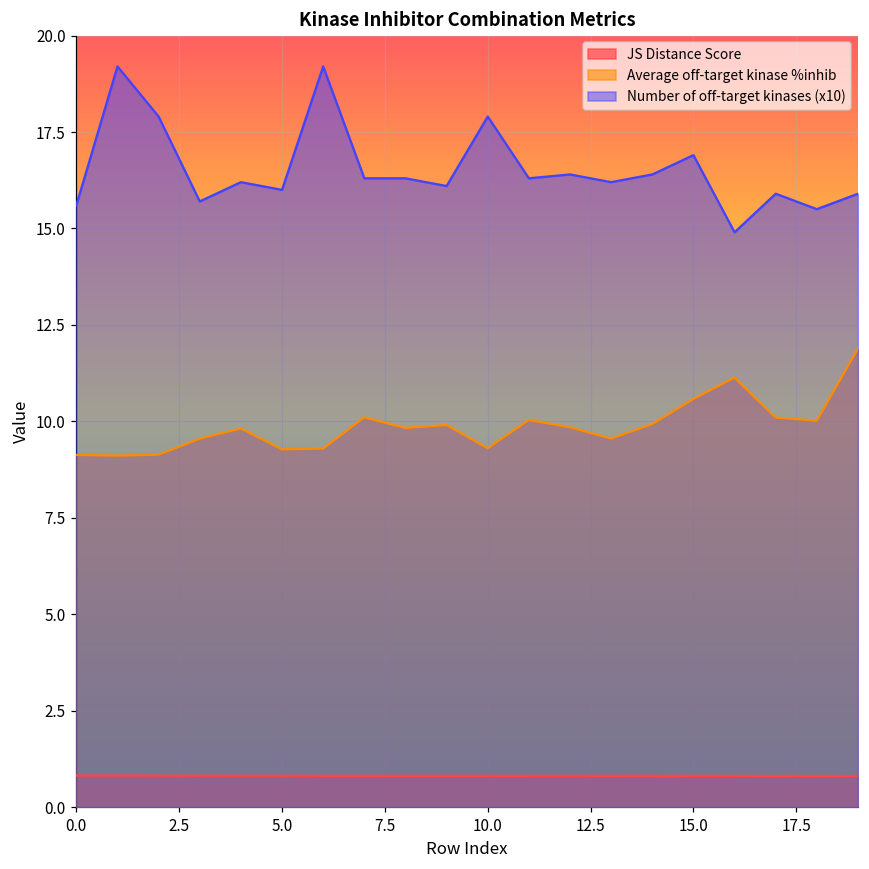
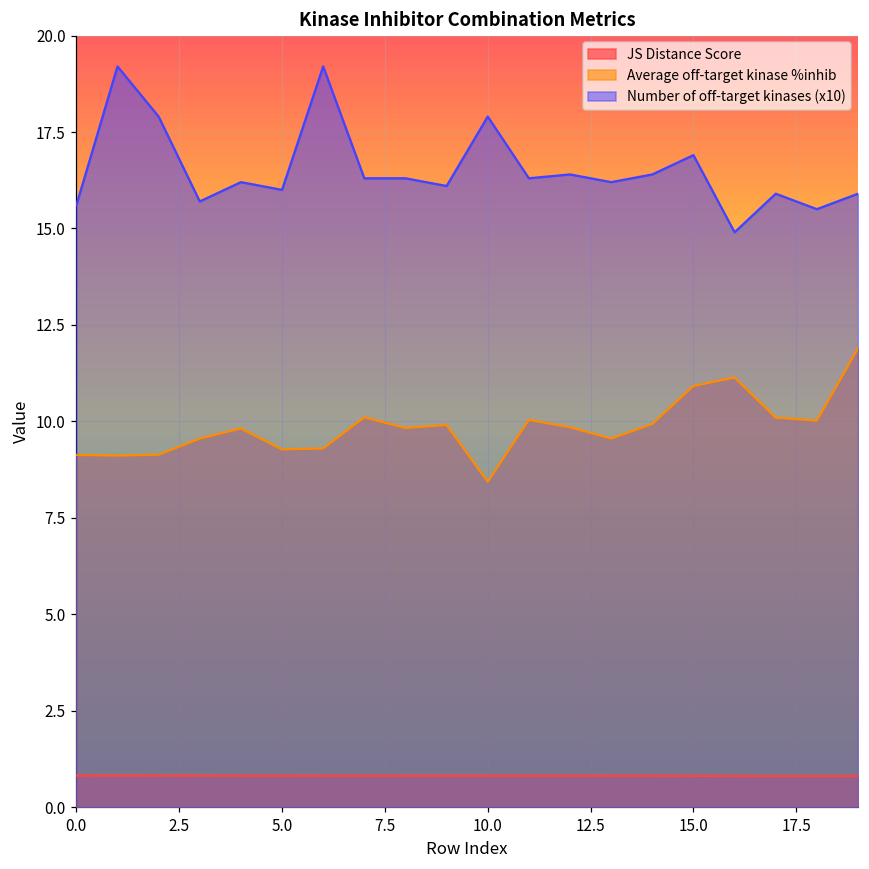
  {
    "JS Distance Score": {
      "0.0": 0.8,
      "5.0": 0.8,
      "10.0": 0.8,
      "15.0": 0.8
    },
    "Average off-target kinase %inhib": {
      "0.0": 9.1,
      "5.0": 9.3,
-     "10.0": 9.3,
-     "15.0": 10.6
+     "10.0": 8.4,
+     "15.0": 10.9
    },
    "Number of off-target kinases (x10)": {
      "0.0": 15.6,
      "5.0": 16.0,
      "10.0": 17.9,
      "15.0": 16.9
    }
  }
